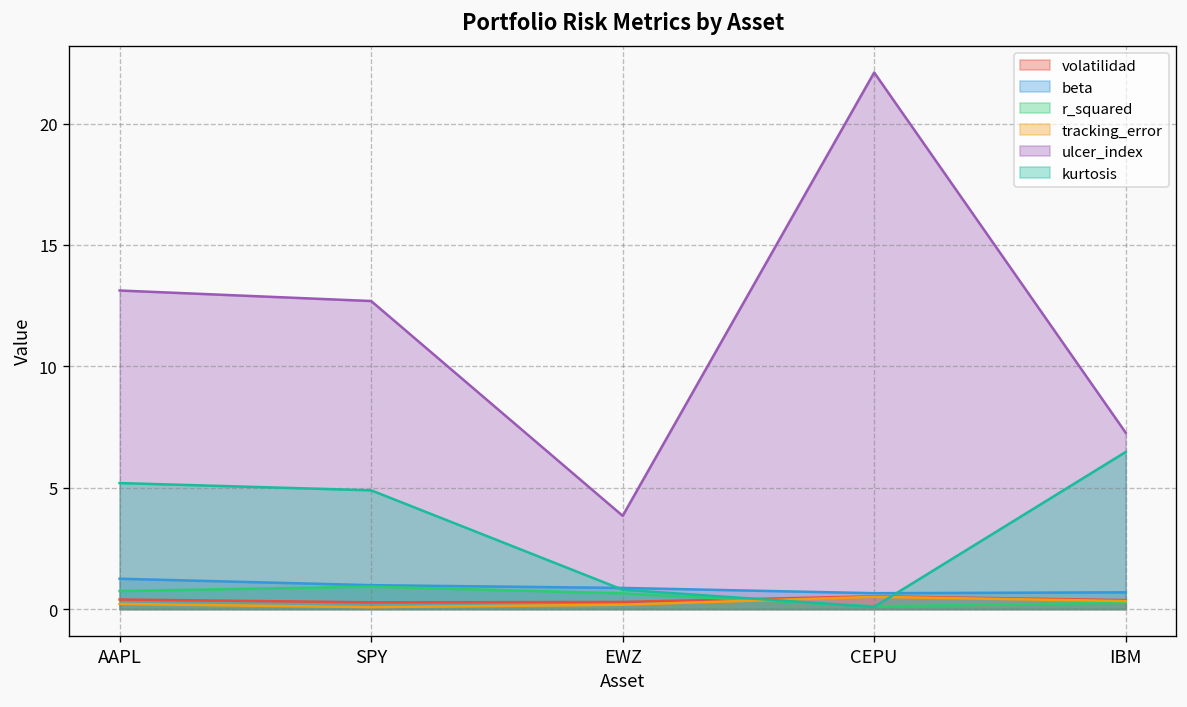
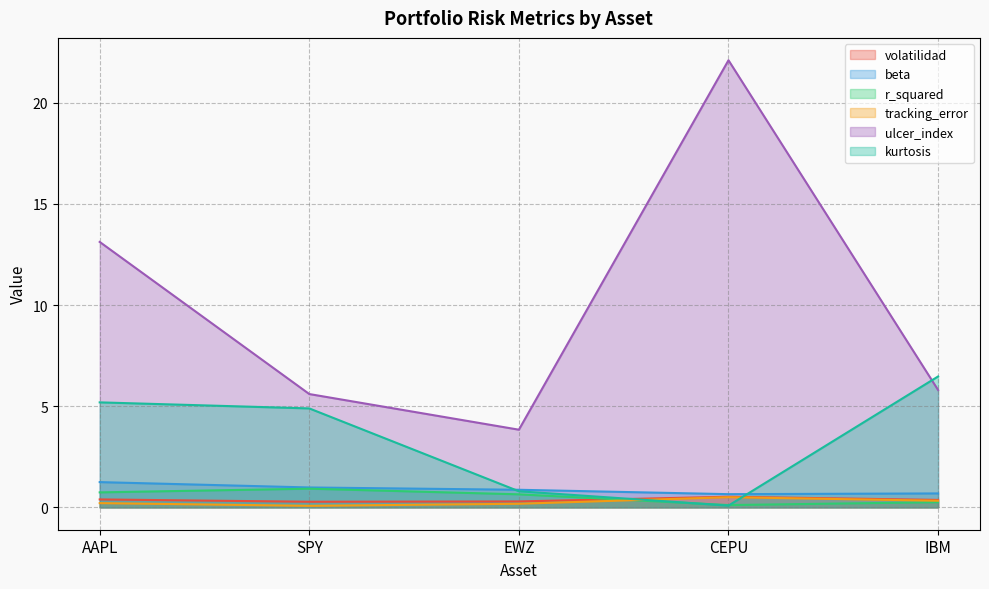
  {
    "ulcer_index": {
      "AAPL": 13.1,
-     "SPY": 12.7,
+     "SPY": 5.6,
      "EWZ": 3.8,
      "CEPU": 22.1,
-     "IBM": 7.3
+     "IBM": 5.8
    }
  }
